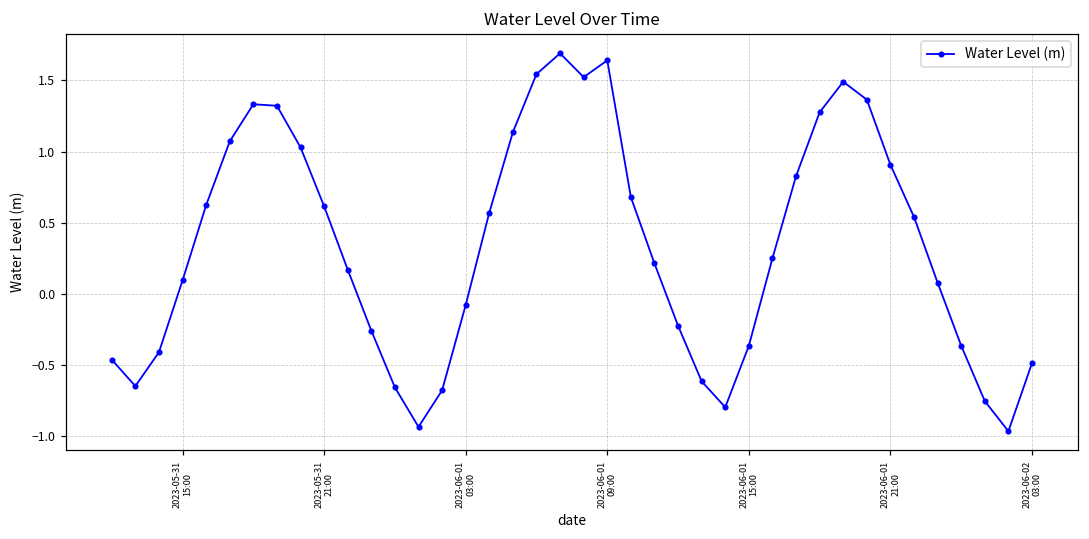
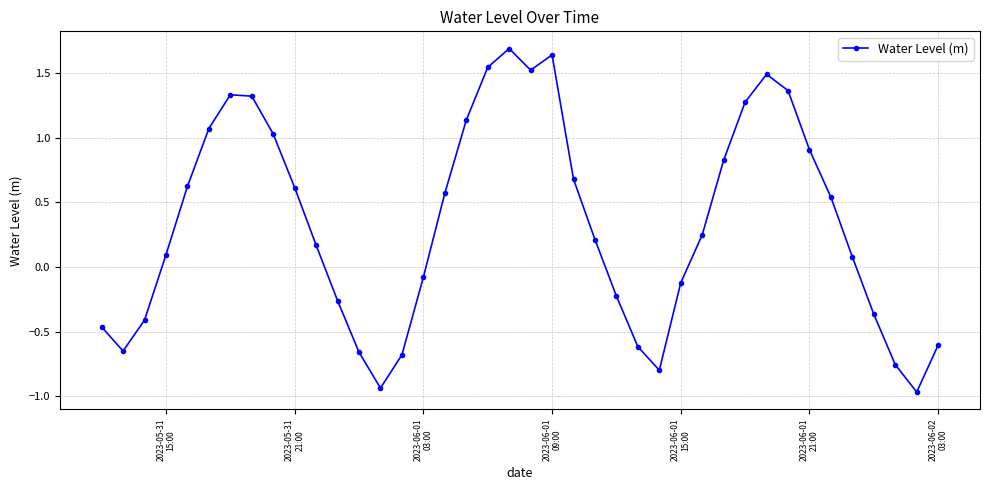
  {
    "2023-05-31 15:00": 0.09,
    "2023-05-31 21:00": 0.61,
    "2023-06-01 03:00": -0.08,
    "2023-06-01 09:00": 1.64,
-   "2023-06-01 15:00": -0.37,
+   "2023-06-01 15:00": -0.12,
    "2023-06-01 21:00": 0.91,
-   "2023-06-02 03:00": -0.49
+   "2023-06-02 03:00": -0.60
  }
